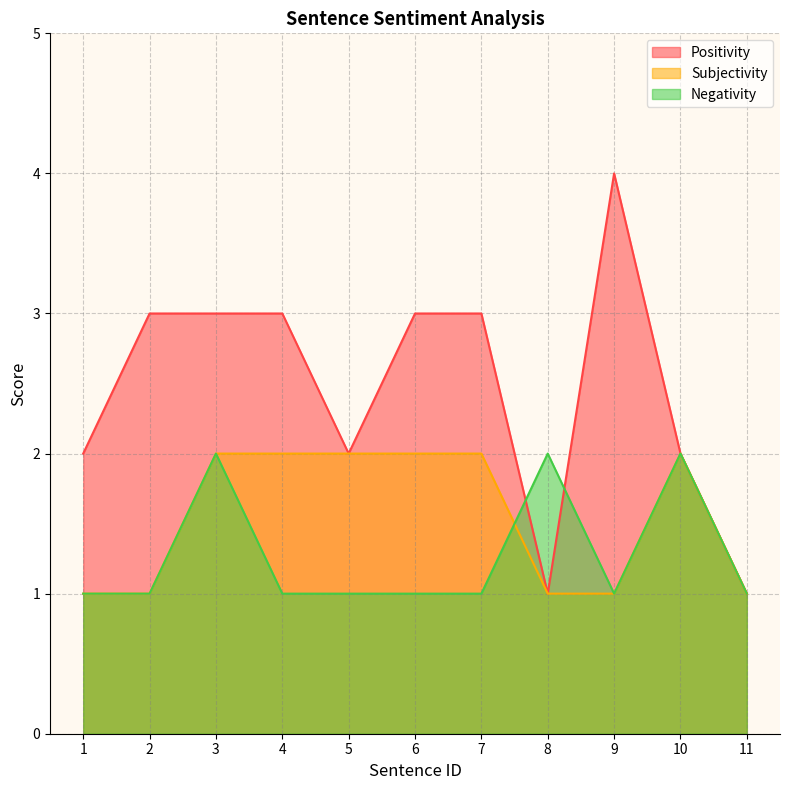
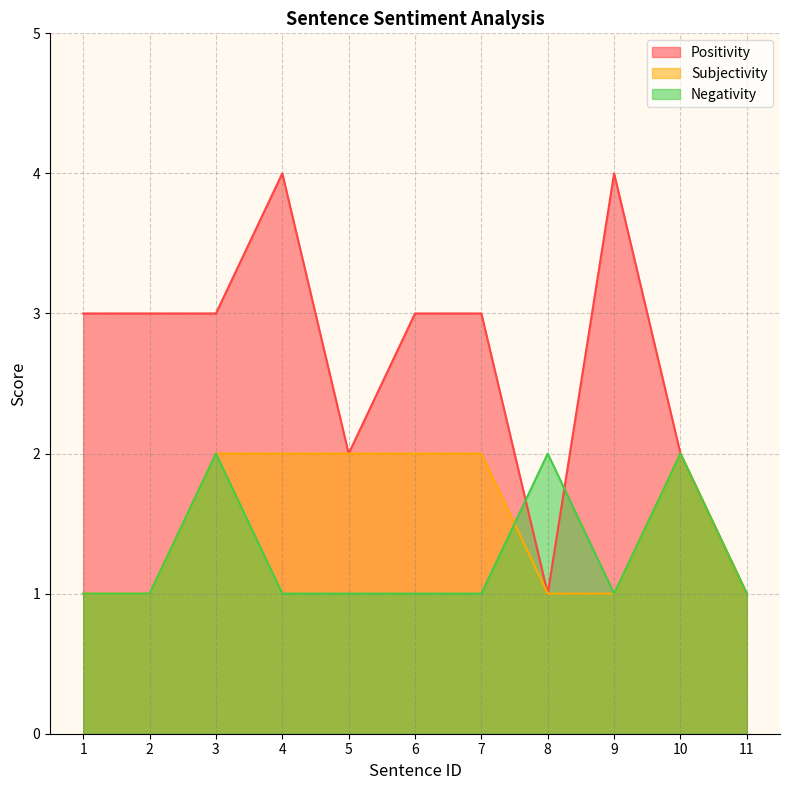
  {
    "Positivity": {
-     "1": 2,
+     "1": 3,
      "2": 3,
      "3": 3,
-     "4": 3,
+     "4": 4,
      "6": 3,
      "7": 3,
      "9": 4
    },
    "Subjectivity": {
      "4": 2,
      "6": 2,
      "7": 2
    },
    "Negativity": {
      "4": 1,
      "5": 1,
      "6": 1,
      "7": 1,
      "8": 2
    }
  }
